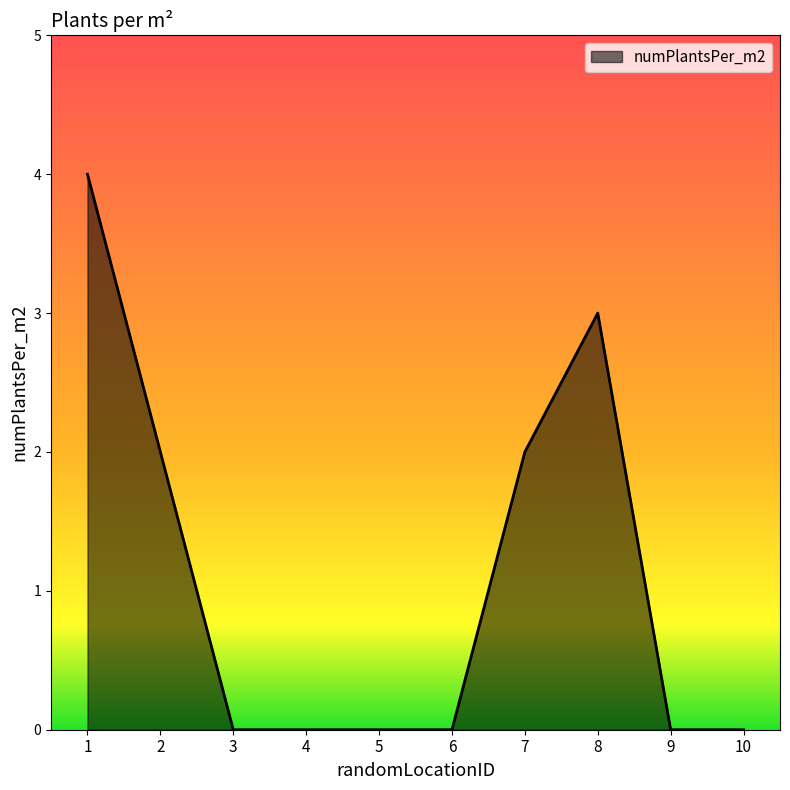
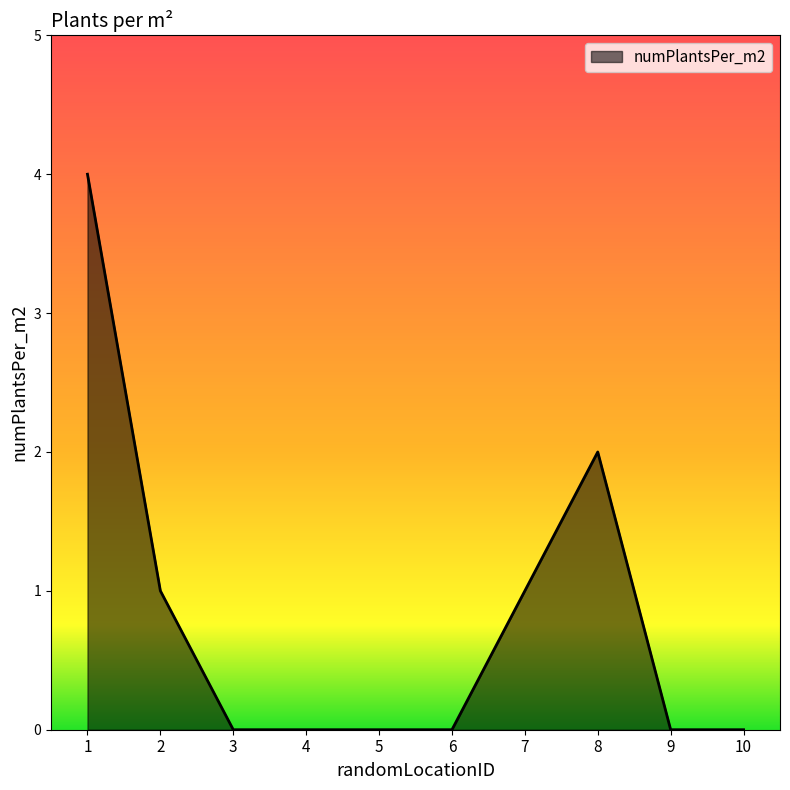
  {
    "1": 4,
-   "2": 2,
+   "2": 1,
    "3": 0,
    "4": 0,
    "5": 0,
    "6": 0,
-   "7": 2,
-   "8": 3,
+   "7": 1,
+   "8": 2,
    "9": 0,
    "10": 0
  }
